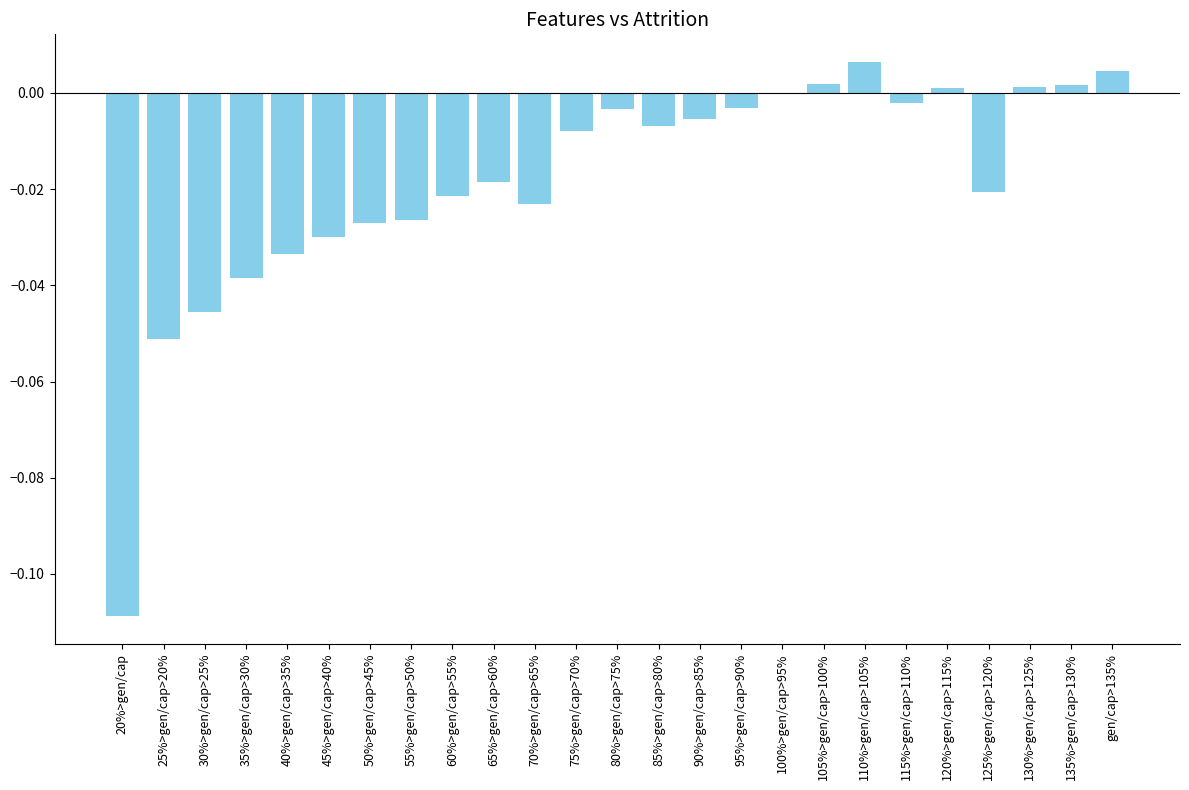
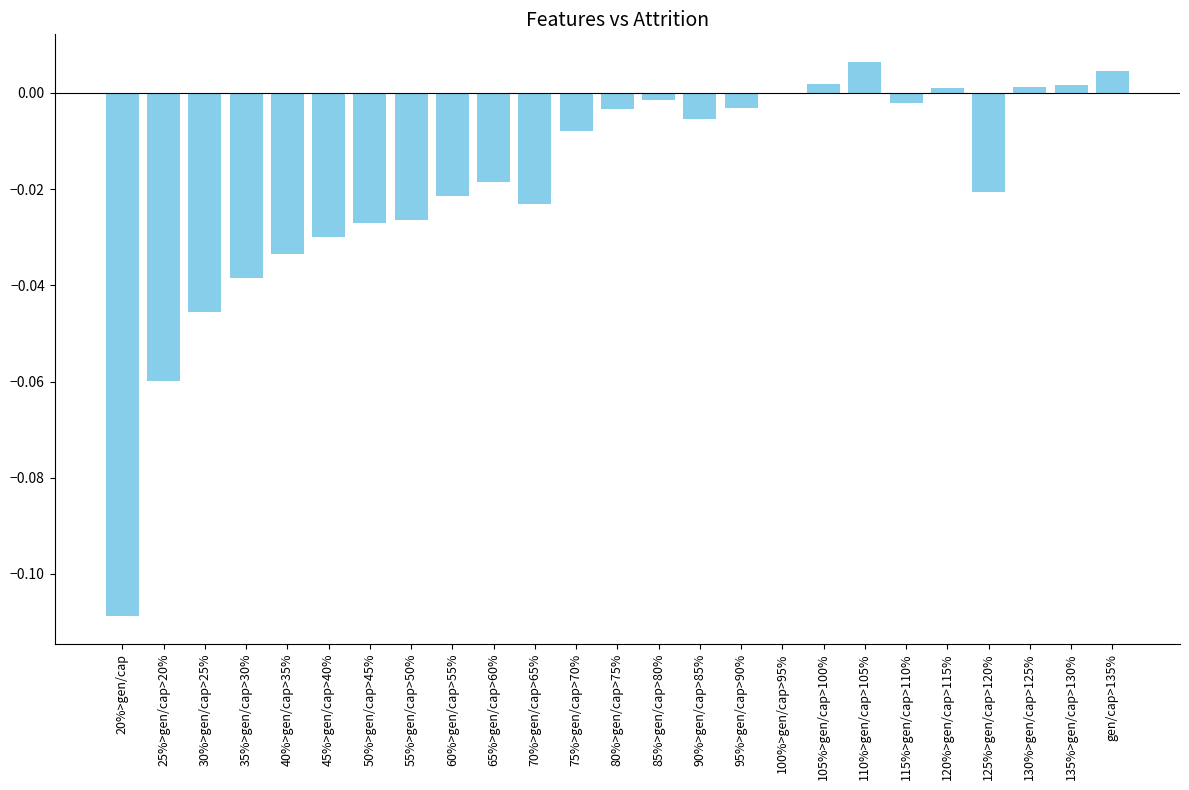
  {
    "20%>gen/cap": -0.109,
-   "25%>gen/cap>20%": -0.051,
+   "25%>gen/cap>20%": -0.060,
    "30%>gen/cap>25%": -0.046,
    "35%>gen/cap>30%": -0.038,
    "40%>gen/cap>35%": -0.034,
    "45%>gen/cap>40%": -0.030,
    "50%>gen/cap>45%": -0.027,
    "55%>gen/cap>50%": -0.026,
    "60%>gen/cap>55%": -0.021,
    "65%>gen/cap>60%": -0.018,
    "70%>gen/cap>65%": -0.023,
    "75%>gen/cap>70%": -0.008,
    "80%>gen/cap>75%": -0.003,
-   "85%>gen/cap>80%": -0.007,
+   "85%>gen/cap>80%": -0.002,
    "90%>gen/cap>85%": -0.005,
    "95%>gen/cap>90%": -0.003,
    "100%>gen/cap>95%": 0.000,
    "105%>gen/cap>100%": 0.002,
    "110%>gen/cap>105%": 0.006,
    "115%>gen/cap>110%": -0.002,
    "120%>gen/cap>115%": 0.001,
    "125%>gen/cap>120%": -0.021,
    "130%>gen/cap>125%": 0.001,
    "135%>gen/cap>130%": 0.002,
    "gen/cap>135%": 0.005
  }
